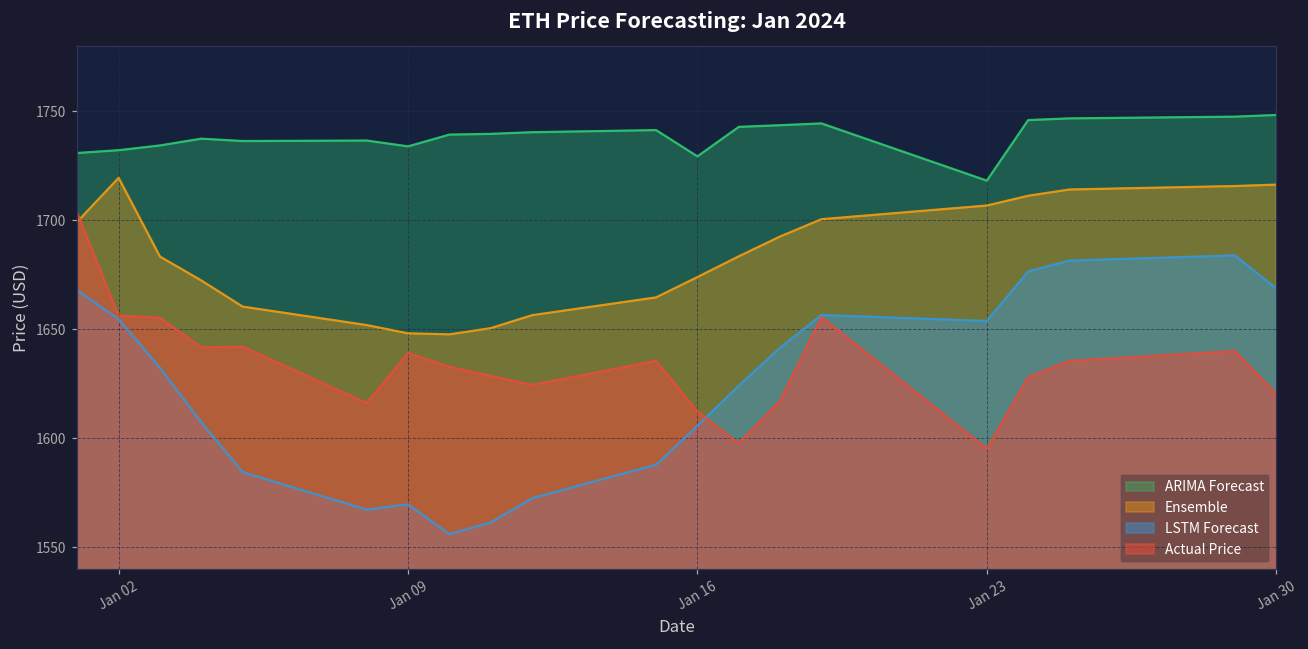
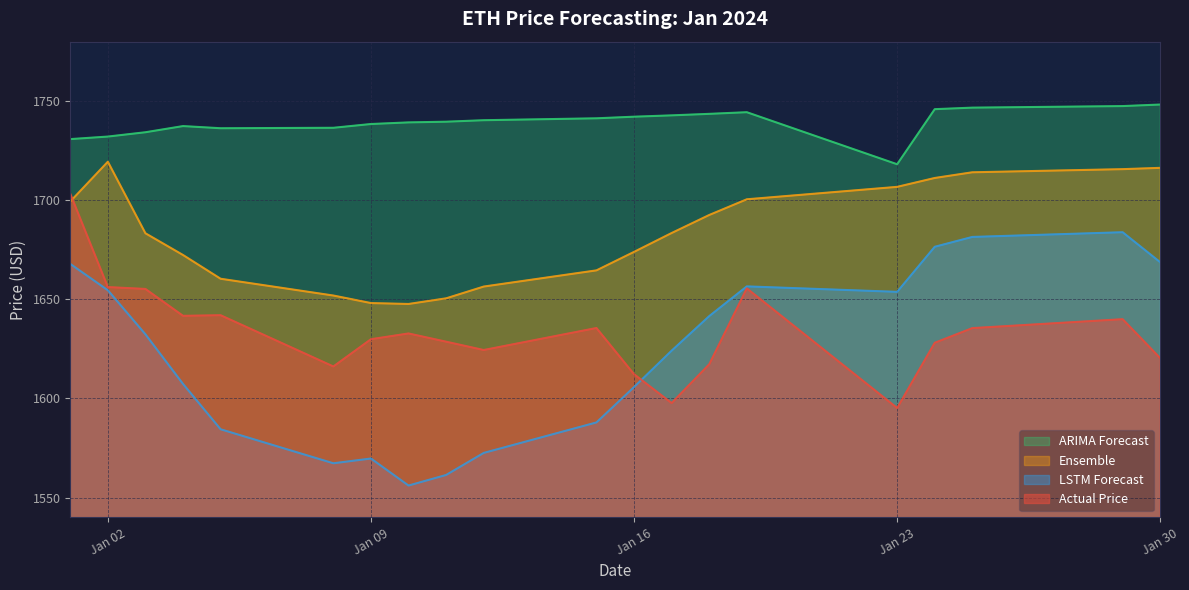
  {
    "ARIMA Forecast": {
      "Jan 02": 1732,
-     "Jan 09": 1734,
-     "Jan 16": 1729,
+     "Jan 09": 1738,
+     "Jan 16": 1742,
      "Jan 23": 1718,
      "Jan 30": 1748
    },
    "Ensemble": {
      "Jan 02": 1719,
      "Jan 09": 1648,
      "Jan 16": 1674,
      "Jan 23": 1707,
      "Jan 30": 1716
    },
    "LSTM Forecast": {
      "Jan 02": 1655,
      "Jan 09": 1570,
      "Jan 16": 1606,
      "Jan 23": 1654,
      "Jan 30": 1669
    },
    "Actual Price": {
      "Jan 02": 1656,
-     "Jan 09": 1639,
+     "Jan 09": 1630,
      "Jan 16": 1612,
      "Jan 23": 1595,
      "Jan 30": 1620
    }
  }
